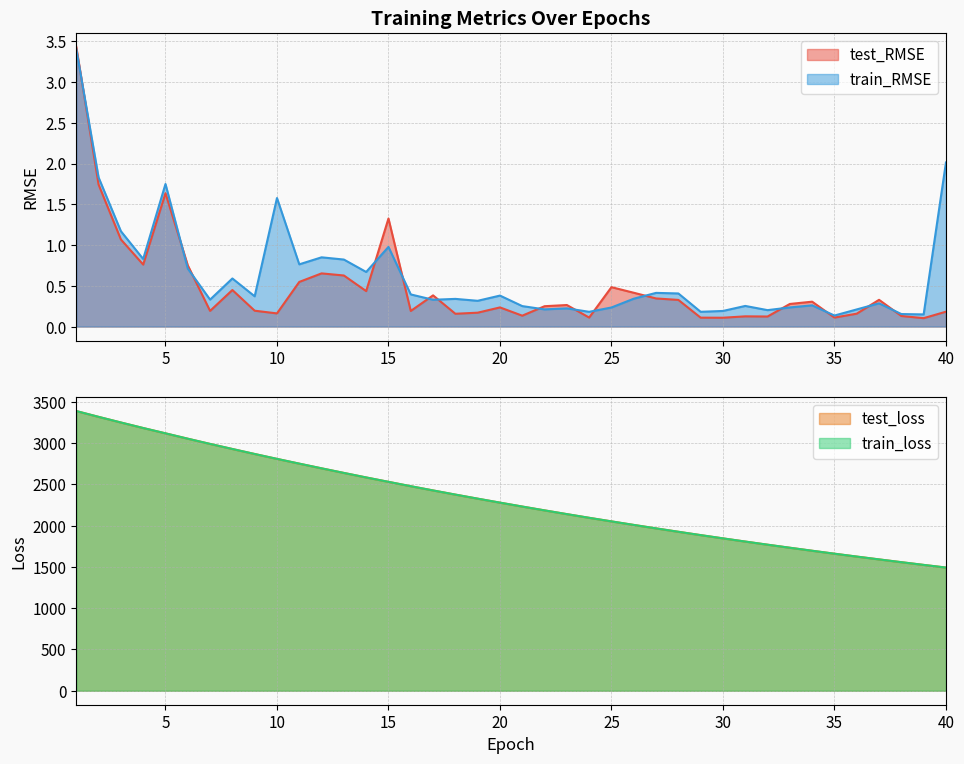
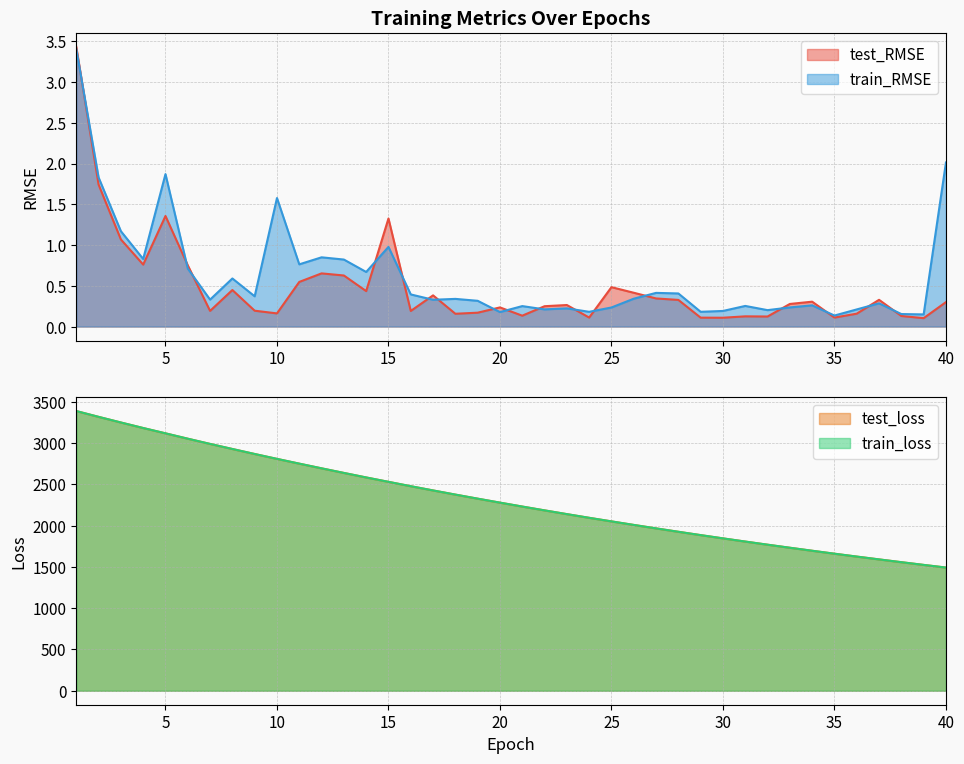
  {
    "Training Metrics Over Epochs": {
      "test_RMSE": {
-       "5": 1.6,
+       "5": 1.4,
        "10": 0.2,
        "15": 1.3,
        "20": 0.2,
        "25": 0.5,
        "30": 0.1,
-       "40": 0.2
+       "40": 0.3
      },
      "train_RMSE": {
-       "5": 1.7,
+       "5": 1.9,
        "10": 1.6,
        "15": 1.0,
-       "20": 0.4,
+       "20": 0.2,
        "25": 0.2,
        "30": 0.2,
        "40": 2.0
      }
    }
  }
